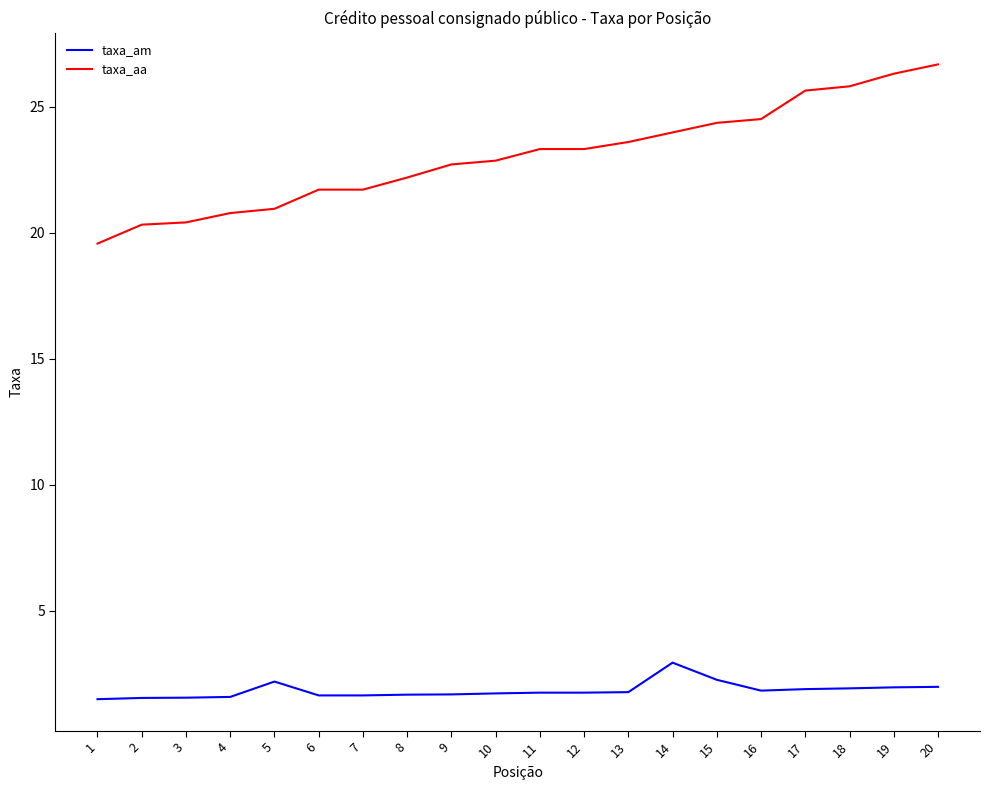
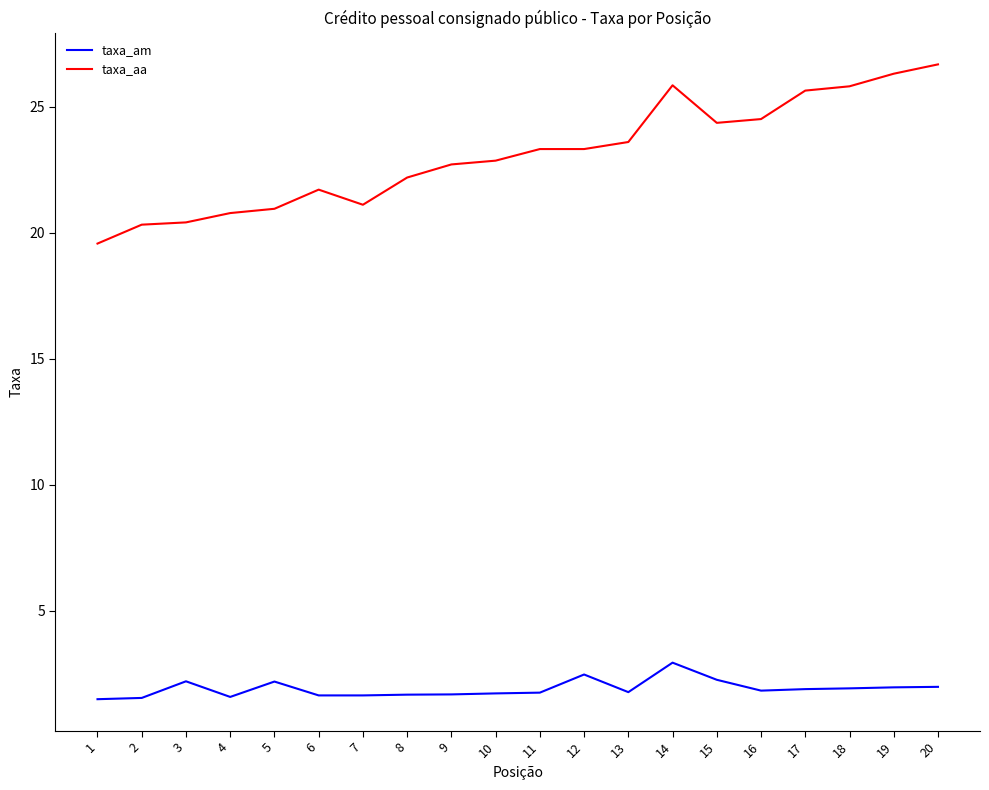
  {
    "taxa_am": {
      "1": 1.5,
      "2": 1.6,
-     "3": 1.6,
+     "3": 2.2,
      "4": 1.6,
      "5": 2.2,
      "6": 1.7,
      "7": 1.7,
      "8": 1.7,
      "9": 1.7,
      "10": 1.7,
      "11": 1.8,
-     "12": 1.8,
+     "12": 2.5,
      "13": 1.8,
      "14": 3.0,
      "15": 2.3,
      "16": 1.8,
      "17": 1.9,
      "18": 1.9,
      "19": 2.0,
      "20": 2.0
    },
    "taxa_aa": {
      "1": 19.6,
      "2": 20.3,
      "3": 20.4,
      "4": 20.8,
      "5": 21.0,
      "6": 21.7,
-     "7": 21.7,
+     "7": 21.1,
      "8": 22.2,
      "9": 22.7,
      "10": 22.9,
      "11": 23.3,
      "12": 23.3,
      "13": 23.6,
-     "14": 24.0,
+     "14": 25.9,
      "15": 24.4,
      "16": 24.5,
      "17": 25.7,
      "18": 25.8,
      "19": 26.3,
      "20": 26.7
    }
  }
